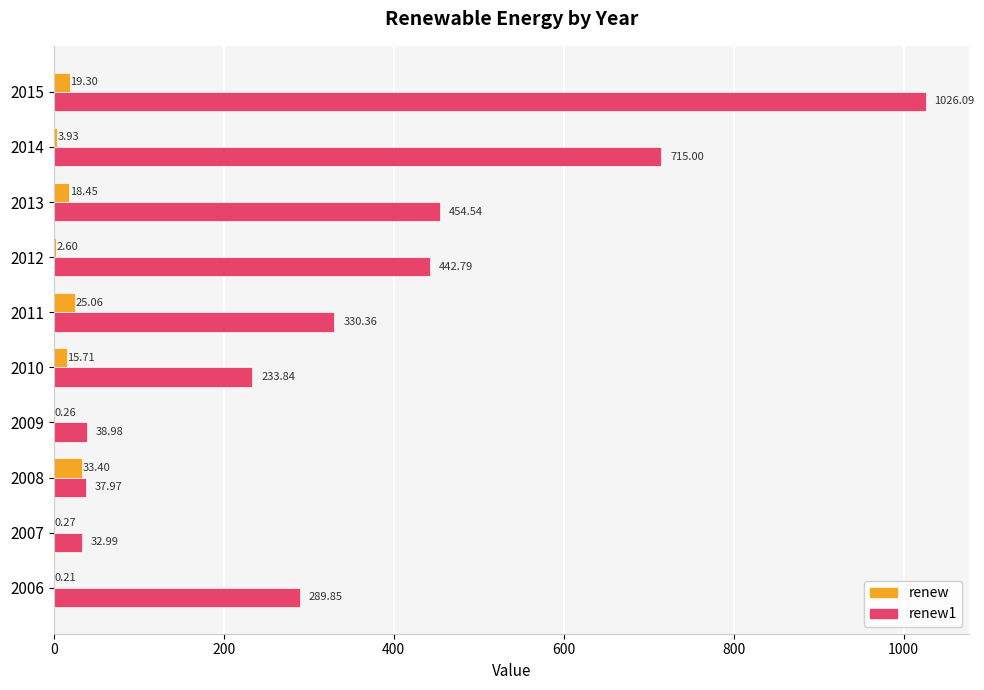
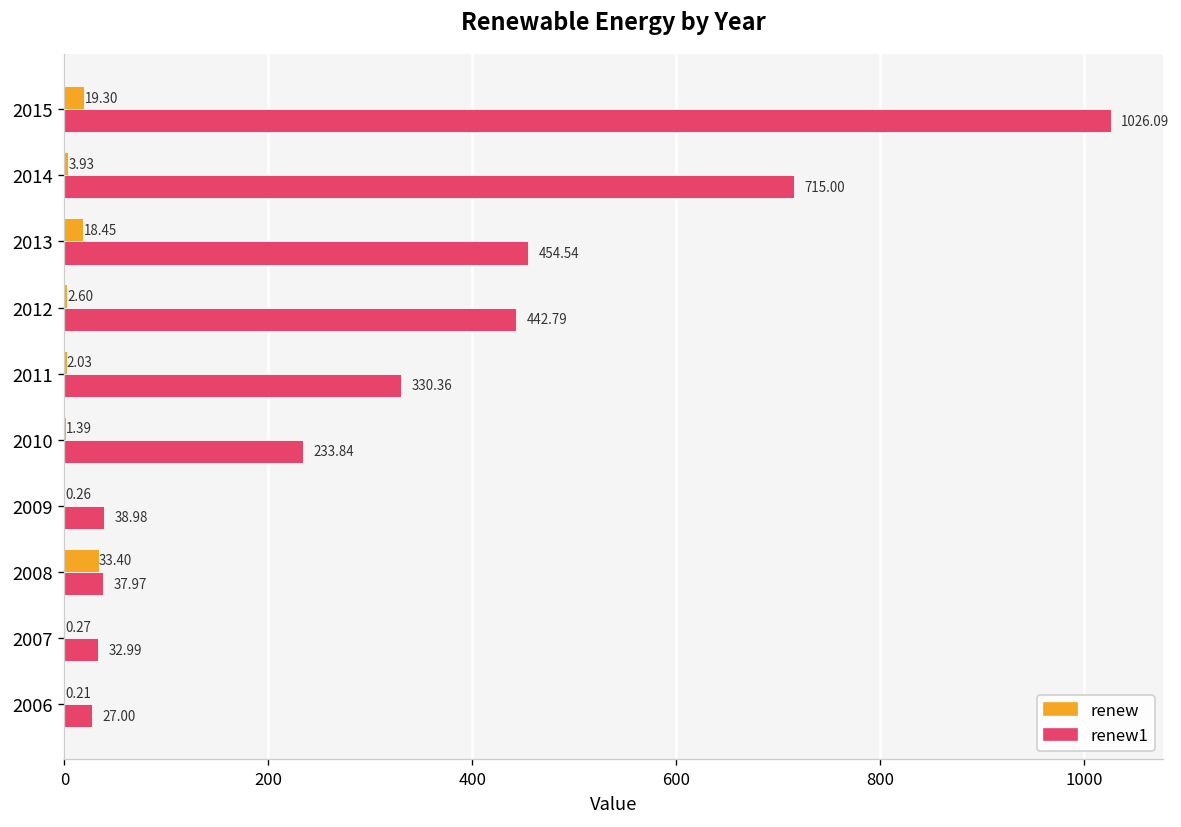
  {
    "renew": {
      "2015": 19.30,
      "2014": 3.93,
      "2013": 18.45,
      "2012": 2.60,
-     "2011": 25.06,
-     "2010": 15.71,
+     "2011": 2.03,
+     "2010": 1.39,
      "2009": 0.26,
      "2008": 33.40,
      "2007": 0.27,
      "2006": 0.21
    },
    "renew1": {
      "2015": 1026.09,
      "2014": 715.00,
      "2013": 454.54,
      "2012": 442.79,
      "2011": 330.36,
      "2010": 233.84,
      "2009": 38.98,
      "2008": 37.97,
      "2007": 32.99,
-     "2006": 289.85
+     "2006": 27.00
    }
  }
